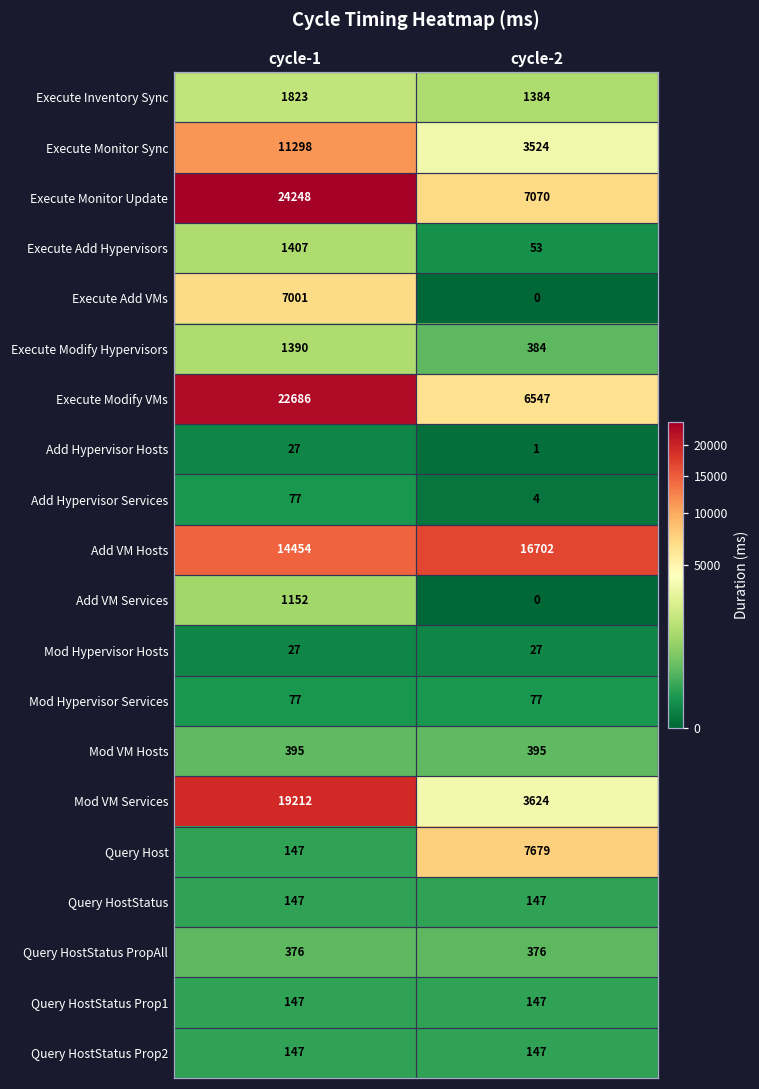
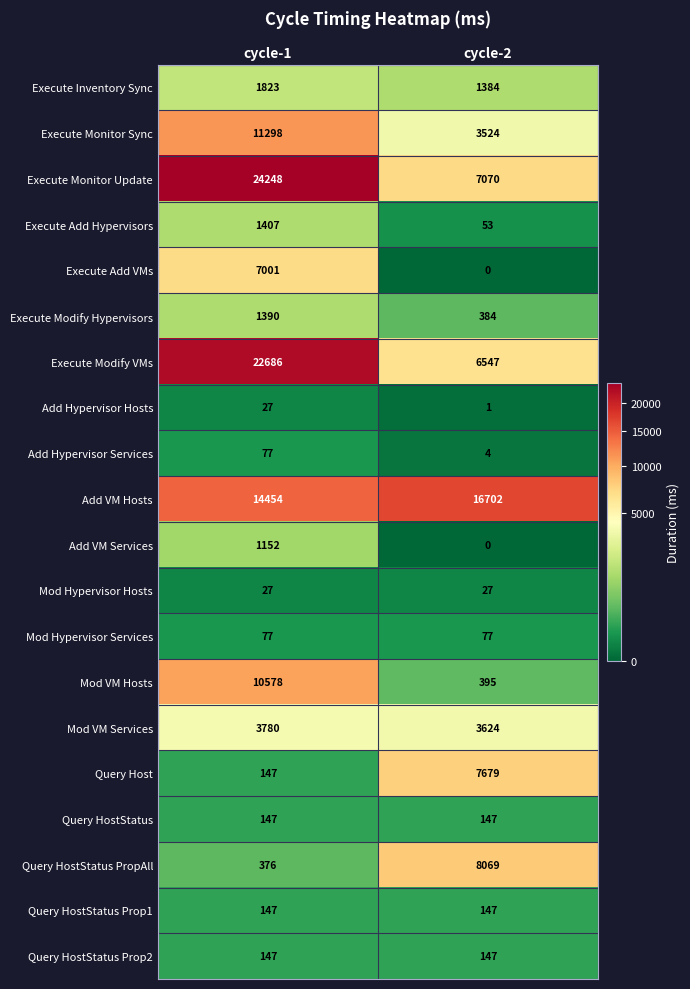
  {
    "Execute Inventory Sync": {
      "cycle-1": 1823,
      "cycle-2": 1384
    },
    "Execute Monitor Sync": {
      "cycle-1": 11298,
      "cycle-2": 3524
    },
    "Execute Monitor Update": {
      "cycle-1": 24248,
      "cycle-2": 7070
    },
    "Execute Add Hypervisors": {
      "cycle-1": 1407,
      "cycle-2": 53
    },
    "Execute Add VMs": {
      "cycle-1": 7001,
      "cycle-2": 0
    },
    "Execute Modify Hypervisors": {
      "cycle-1": 1390,
      "cycle-2": 384
    },
    "Execute Modify VMs": {
      "cycle-1": 22686,
      "cycle-2": 6547
    },
    "Add Hypervisor Hosts": {
      "cycle-1": 27,
      "cycle-2": 1
    },
    "Add Hypervisor Services": {
      "cycle-1": 77,
      "cycle-2": 4
    },
    "Add VM Hosts": {
      "cycle-1": 14454,
      "cycle-2": 16702
    },
    "Add VM Services": {
      "cycle-1": 1152,
      "cycle-2": 0
    },
    "Mod Hypervisor Hosts": {
      "cycle-1": 27,
      "cycle-2": 27
    },
    "Mod Hypervisor Services": {
      "cycle-1": 77,
      "cycle-2": 77
    },
    "Mod VM Hosts": {
-     "cycle-1": 395,
+     "cycle-1": 10578,
      "cycle-2": 395
    },
    "Mod VM Services": {
-     "cycle-1": 19212,
+     "cycle-1": 3780,
      "cycle-2": 3624
    },
    "Query Host": {
      "cycle-1": 147,
      "cycle-2": 7679
    },
    "Query HostStatus": {
      "cycle-1": 147,
      "cycle-2": 147
    },
    "Query HostStatus PropAll": {
      "cycle-1": 376,
-     "cycle-2": 376
+     "cycle-2": 8069
    },
    "Query HostStatus Prop1": {
      "cycle-1": 147,
      "cycle-2": 147
    },
    "Query HostStatus Prop2": {
      "cycle-1": 147,
      "cycle-2": 147
    }
  }
